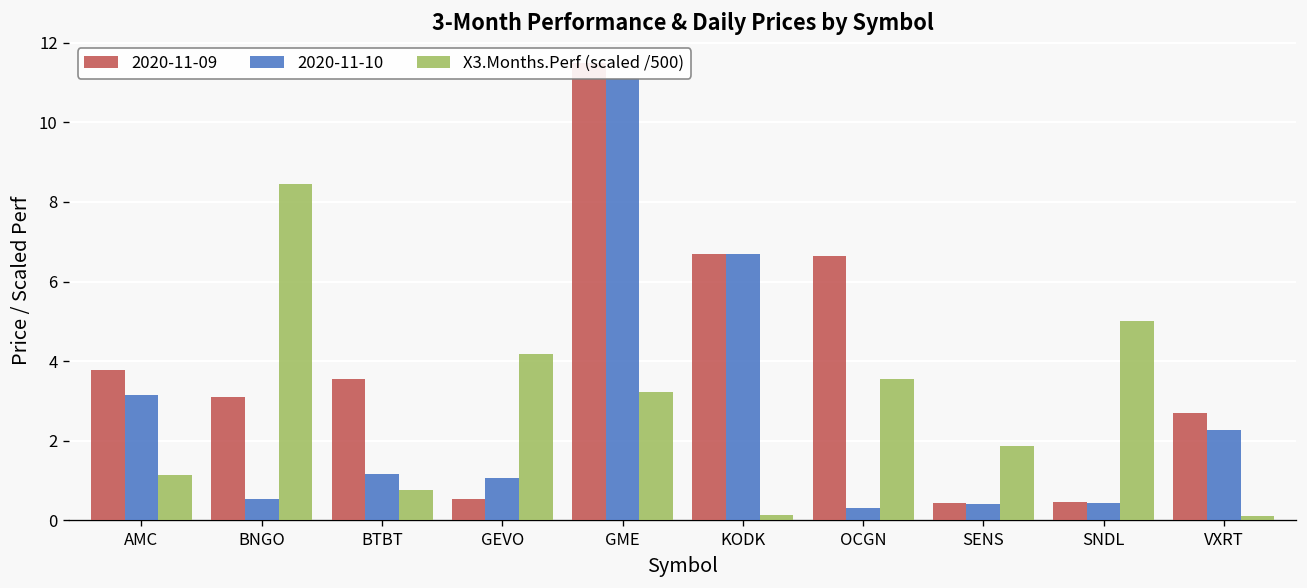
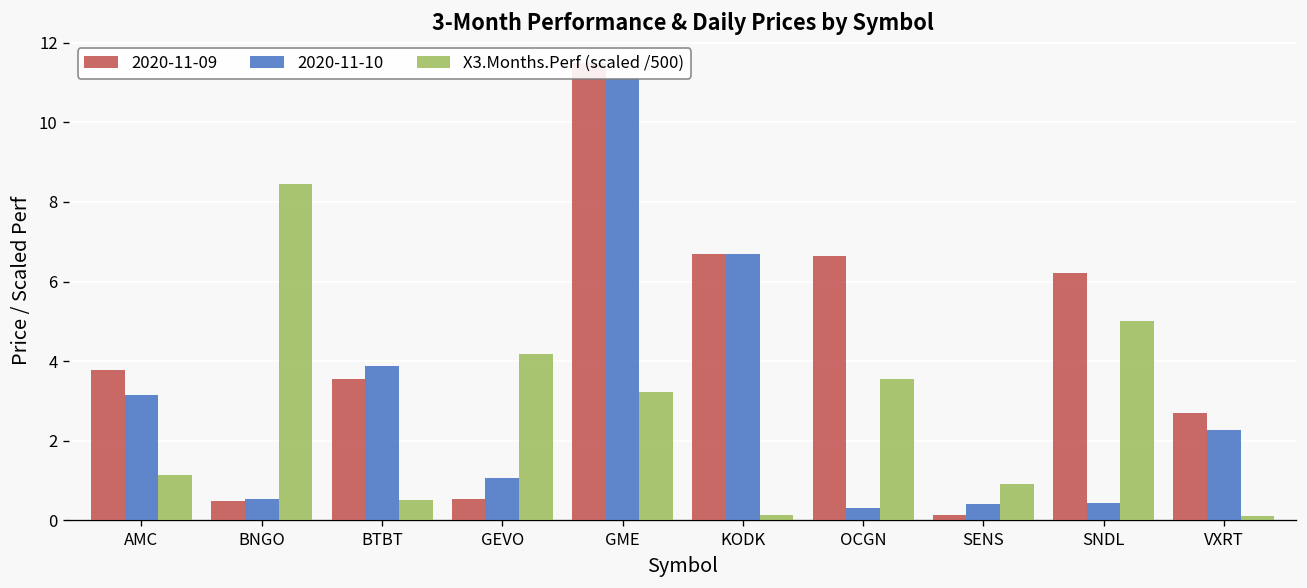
  {
    "2020-11-09": {
      "AMC": 3.8,
-     "BNGO": 3.1,
+     "BNGO": 0.5,
      "BTBT": 3.6,
      "GEVO": 0.6,
      "KODK": 6.7,
      "OCGN": 6.6,
-     "SENS": 0.4,
-     "SNDL": 0.5,
+     "SENS": 0.1,
+     "SNDL": 6.2,
      "VXRT": 2.7
    },
    "2020-11-10": {
      "AMC": 3.1,
      "BNGO": 0.5,
-     "BTBT": 1.2,
+     "BTBT": 3.9,
      "GEVO": 1.1,
      "KODK": 6.7,
      "OCGN": 0.3,
      "SENS": 0.4,
      "SNDL": 0.4,
      "VXRT": 2.3
    },
    "X3.Months.Perf (scaled /500)": {
      "AMC": 1.2,
      "BNGO": 8.5,
-     "BTBT": 0.8,
+     "BTBT": 0.5,
      "GEVO": 4.2,
      "GME": 3.2,
      "KODK": 0.1,
      "OCGN": 3.6,
-     "SENS": 1.9,
+     "SENS": 0.9,
      "SNDL": 5.0,
      "VXRT": 0.1
    }
  }
